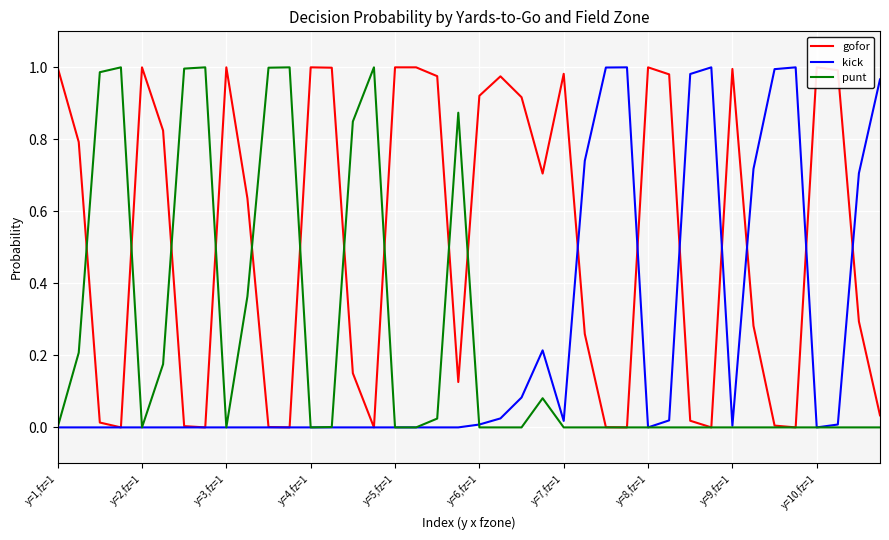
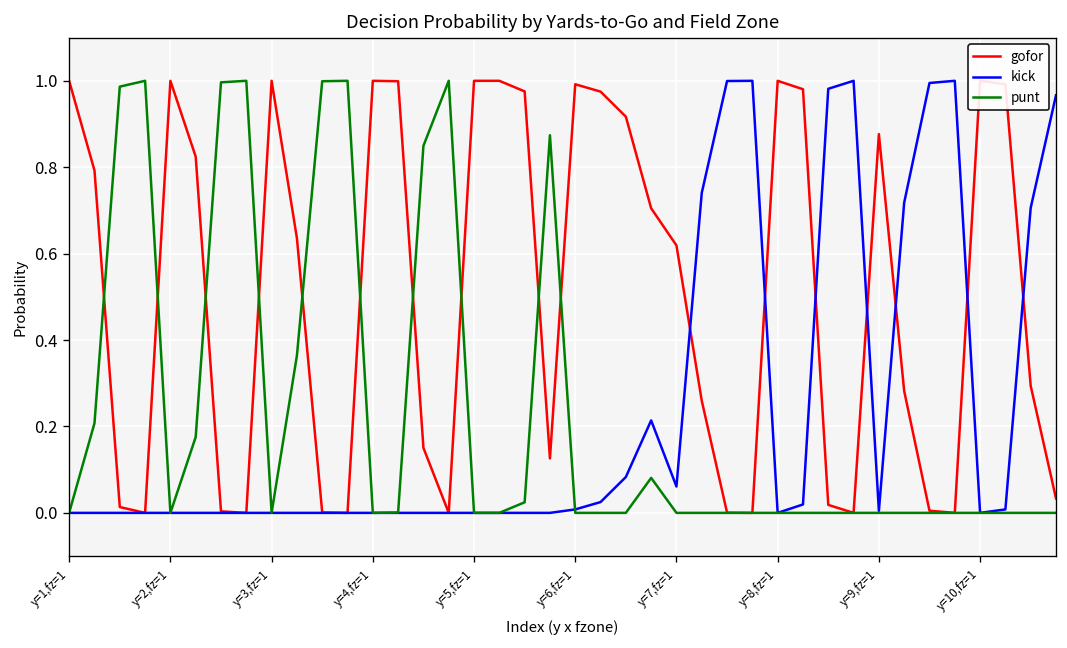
  {
    "gofor": {
      "y=1,fz=1": 1.00,
      "y=2,fz=1": 1.00,
      "y=3,fz=1": 1.00,
      "y=4,fz=1": 1.00,
      "y=5,fz=1": 1.00,
-     "y=6,fz=1": 0.92,
-     "y=7,fz=1": 0.98,
+     "y=6,fz=1": 0.99,
+     "y=7,fz=1": 0.62,
      "y=8,fz=1": 1.00,
-     "y=9,fz=1": 1.00
+     "y=9,fz=1": 0.88
    },
    "kick": {
      "y=6,fz=1": 0.01,
-     "y=7,fz=1": 0.02
+     "y=7,fz=1": 0.06
    },
    "punt": {
      "y=6,fz=1": 0.00,
      "y=7,fz=1": 0.00
    }
  }
